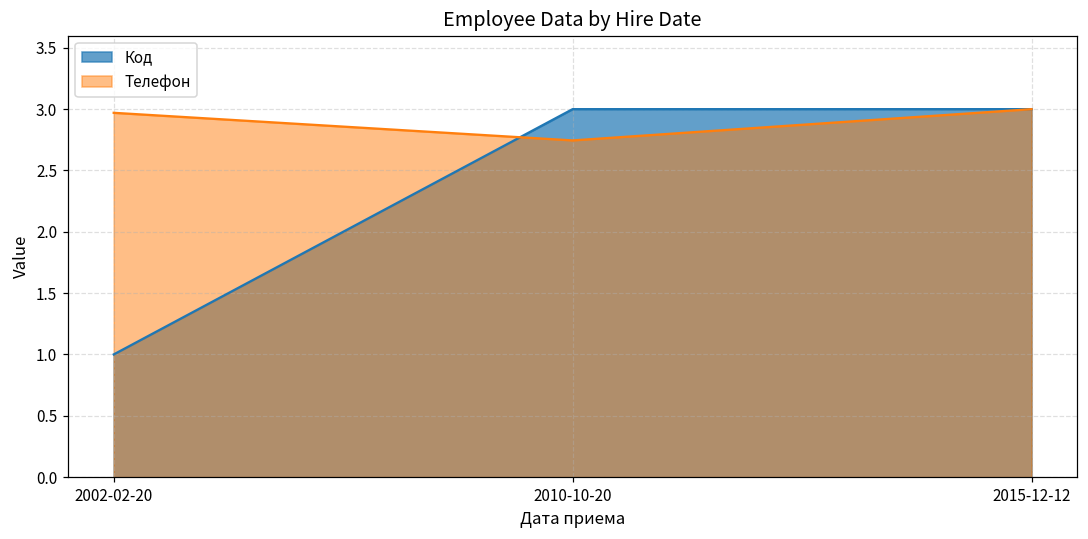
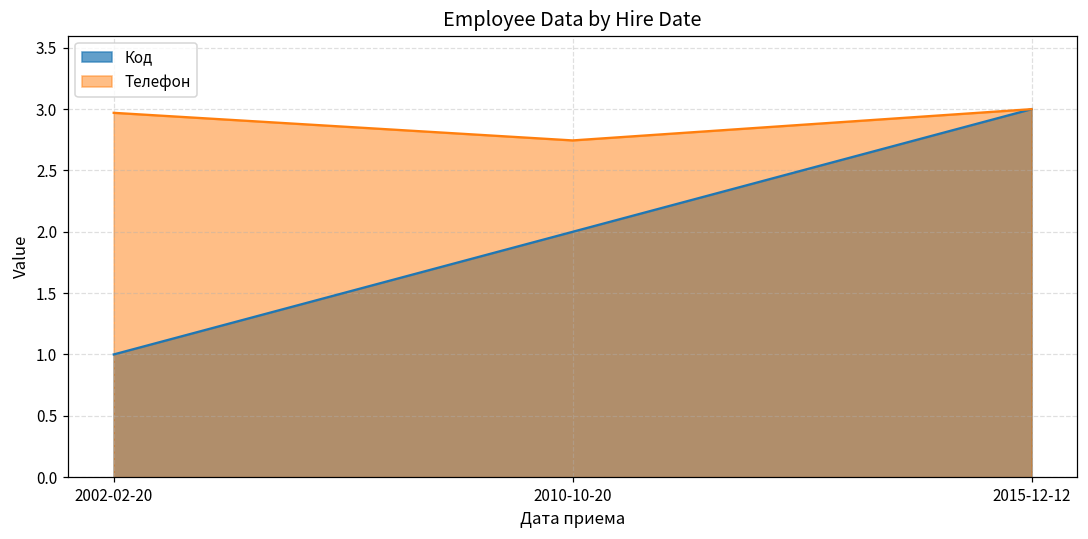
  {
    "Код": {
      "2002-02-20": 1,
-     "2010-10-20": 3
+     "2010-10-20": 2
    },
    "Телефон": {
      "2002-02-20": 2.97,
      "2010-10-20": 2.75
    }
  }
